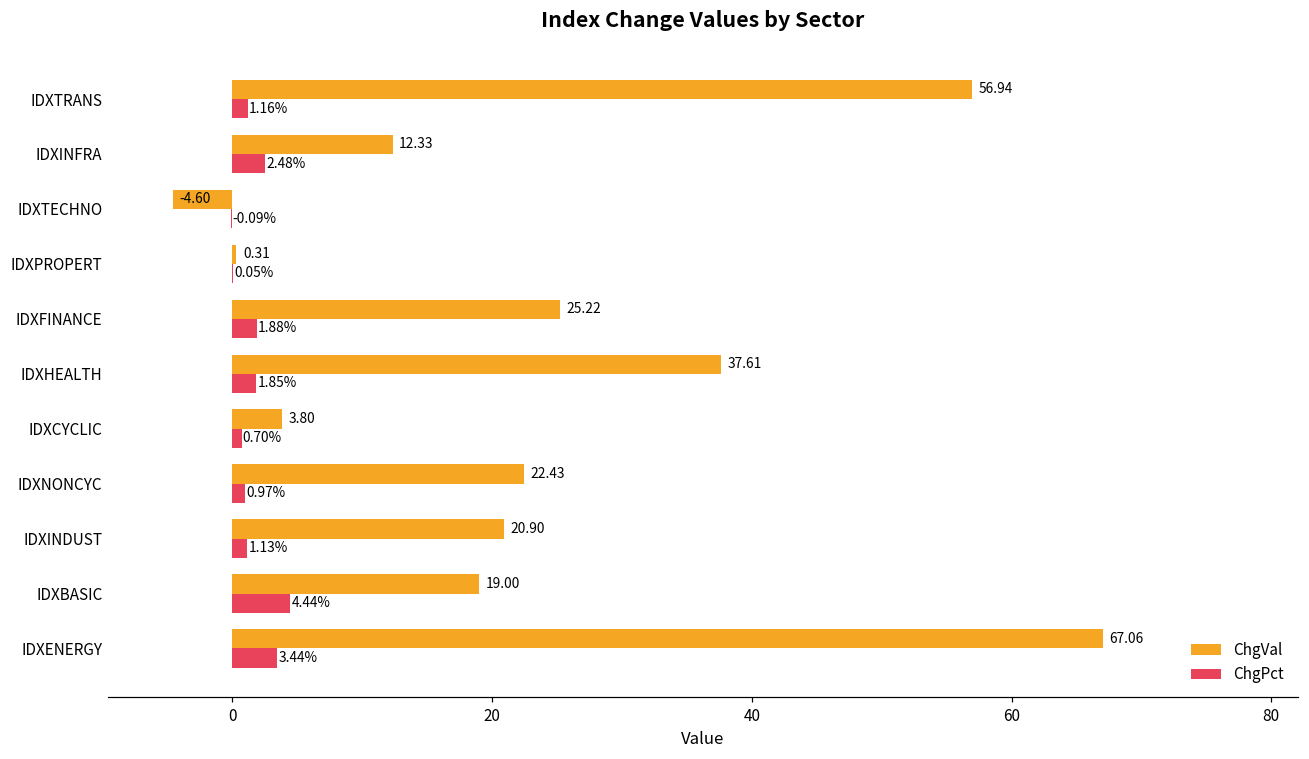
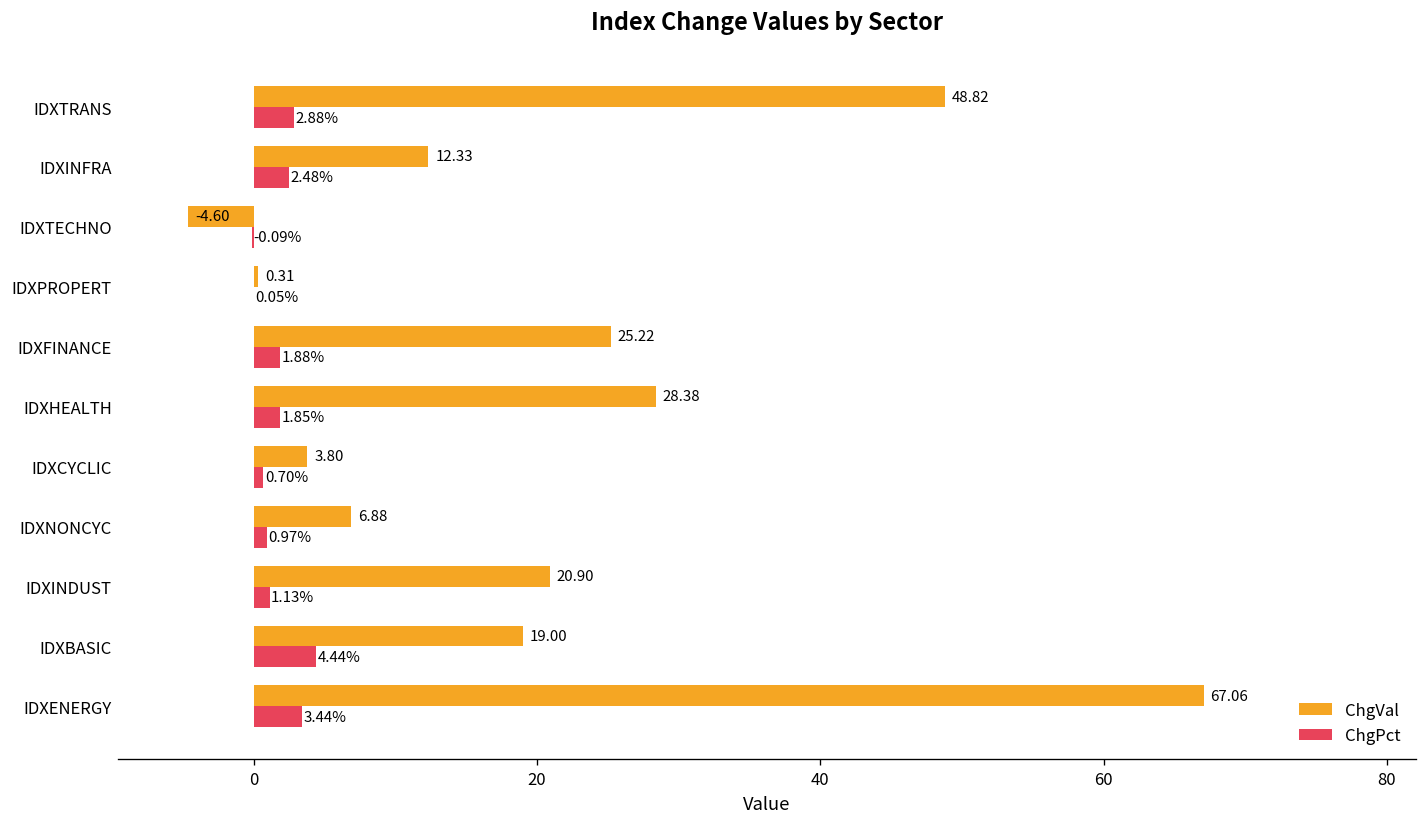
  {
    "ChgVal": {
-     "IDXTRANS": "56.94",
+     "IDXTRANS": "48.82",
      "IDXINFRA": "12.33",
      "IDXTECHNO": "-4.60",
      "IDXPROPERT": "0.31",
      "IDXFINANCE": "25.22",
-     "IDXHEALTH": "37.61",
+     "IDXHEALTH": "28.38",
      "IDXCYCLIC": "3.80",
-     "IDXNONCYC": "22.43",
+     "IDXNONCYC": "6.88",
      "IDXINDUST": "20.90",
      "IDXBASIC": "19.00",
      "IDXENERGY": "67.06"
    },
    "ChgPct": {
-     "IDXTRANS": "1.16%",
+     "IDXTRANS": "2.88%",
      "IDXINFRA": "2.48%",
      "IDXTECHNO": "-0.09%",
      "IDXPROPERT": "0.05%",
      "IDXFINANCE": "1.88%",
      "IDXHEALTH": "1.85%",
      "IDXCYCLIC": "0.70%",
      "IDXNONCYC": "0.97%",
      "IDXINDUST": "1.13%",
      "IDXBASIC": "4.44%",
      "IDXENERGY": "3.44%"
    }
  }
